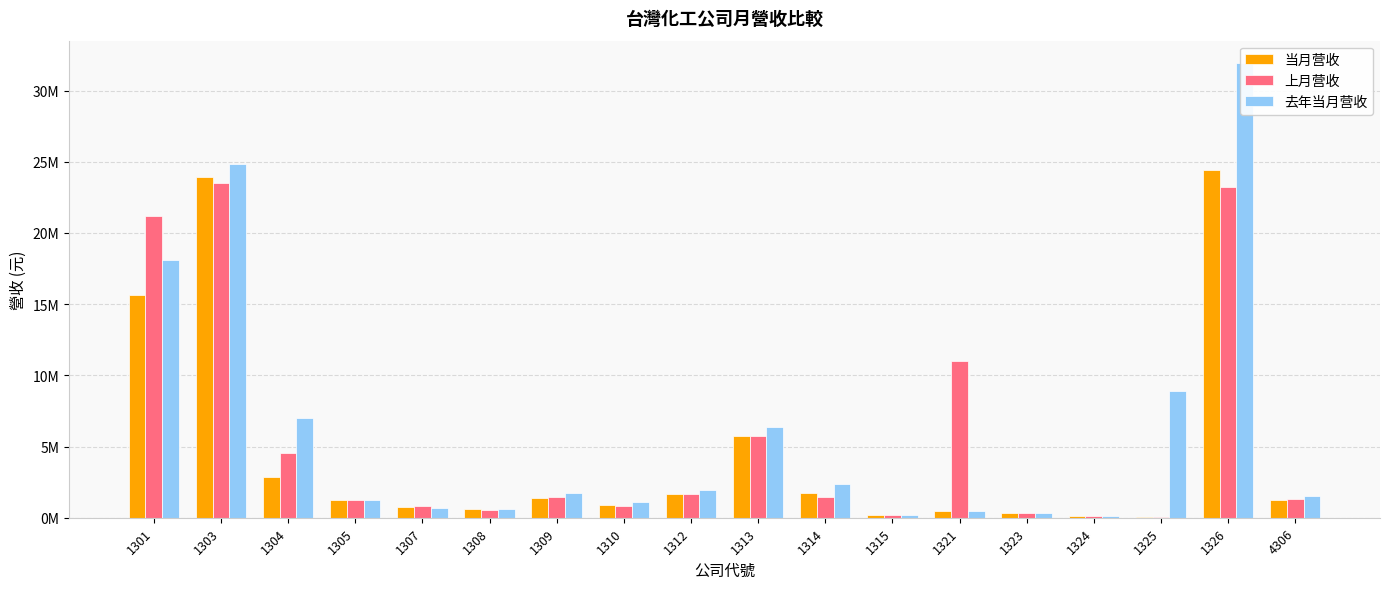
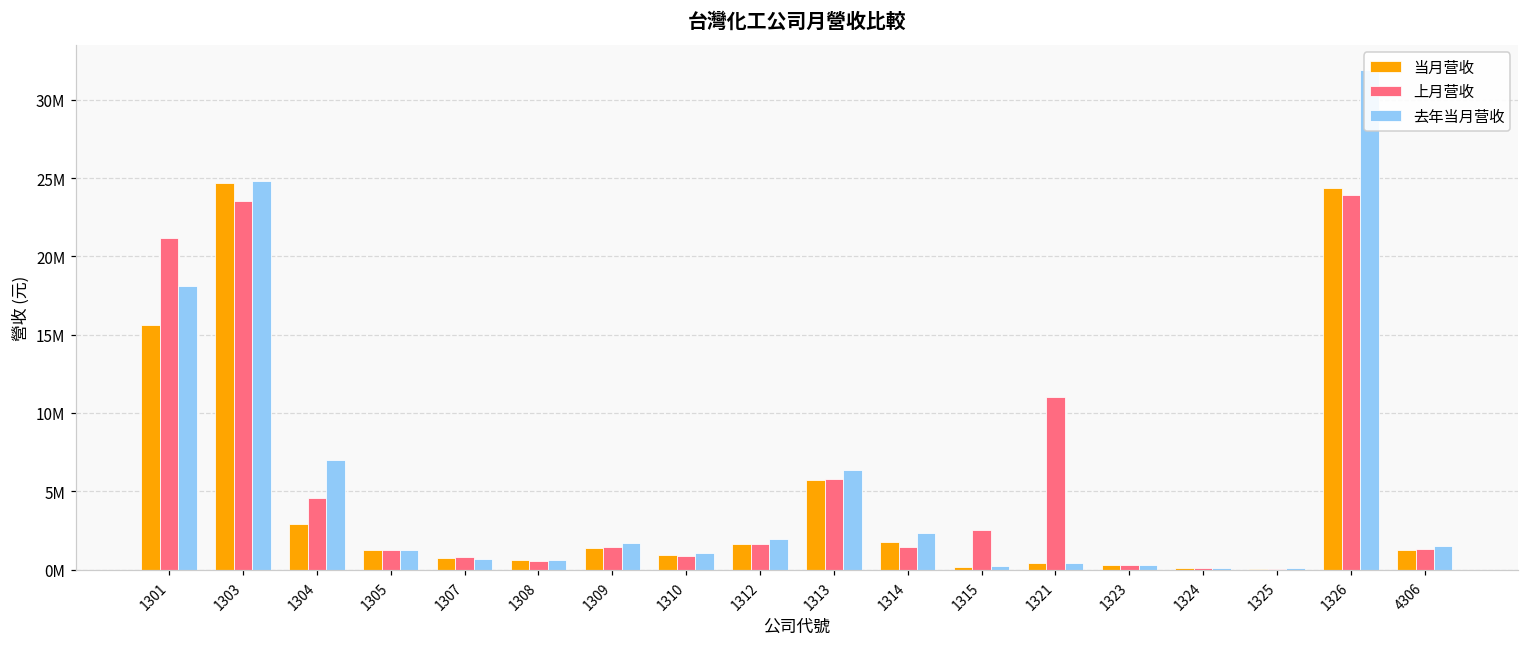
  {
    "当月营收": {
      "1301": 15600000,
-     "1303": 23900000,
+     "1303": 24700000,
      "1304": 2900000,
      "1305": 1200000,
      "1307": 800000,
      "1308": 600000,
      "1309": 1400000,
      "1310": 900000,
      "1312": 1600000,
      "1313": 5700000,
      "1314": 1800000,
      "1315": 200000,
      "1321": 400000,
      "1323": 300000,
      "1326": 24400000,
      "4306": 1200000
    },
    "上月营收": {
      "1301": 21200000,
      "1303": 23500000,
      "1304": 4500000,
      "1305": 1200000,
      "1307": 800000,
      "1308": 600000,
      "1309": 1500000,
      "1310": 800000,
      "1312": 1700000,
      "1313": 5800000,
      "1314": 1400000,
-     "1315": 200000,
+     "1315": 2500000,
      "1321": 11000000,
      "1323": 300000,
-     "1326": 23200000,
+     "1326": 23900000,
      "4306": 1300000
    },
    "去年当月营收": {
      "1301": 18100000,
      "1303": 24800000,
      "1304": 7000000,
      "1305": 1300000,
      "1307": 700000,
      "1308": 600000,
      "1309": 1700000,
      "1310": 1100000,
      "1312": 2000000,
      "1313": 6400000,
      "1314": 2400000,
      "1315": 200000,
      "1321": 400000,
      "1323": 300000,
-     "1325": 8900000,
+     "1325": 100000,
      "4306": 1500000
    }
  }
